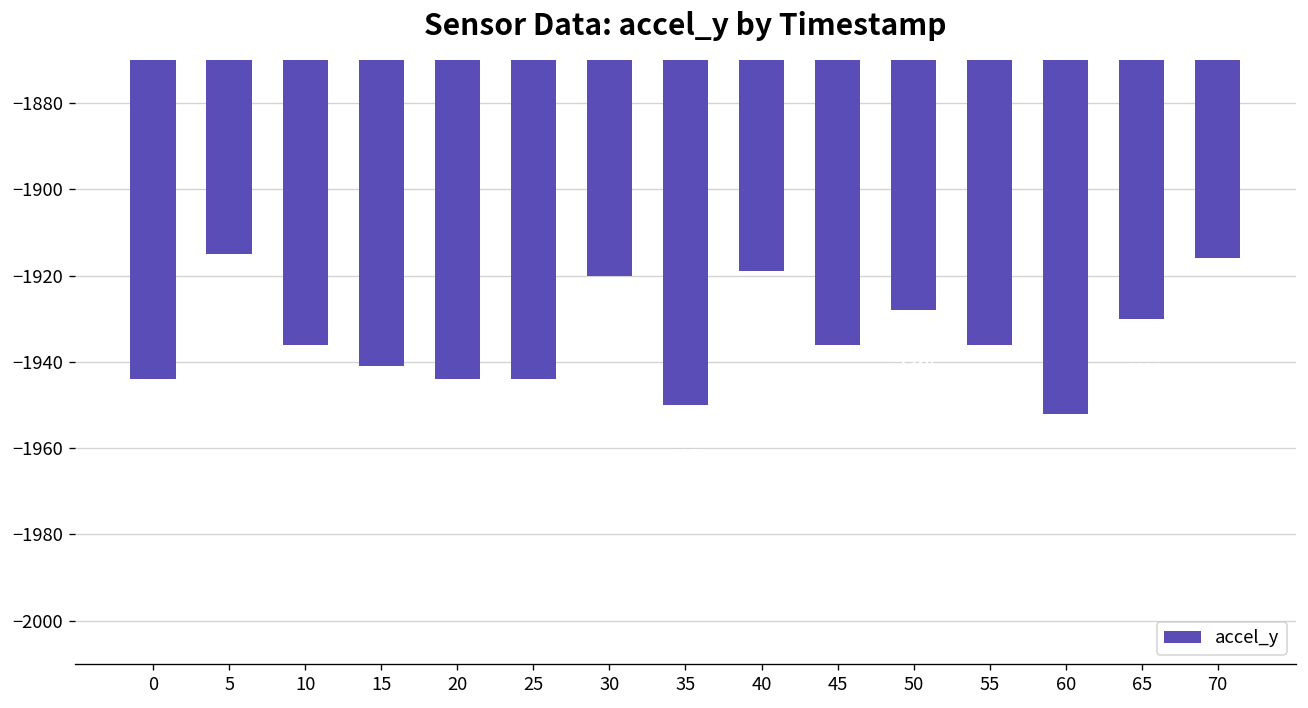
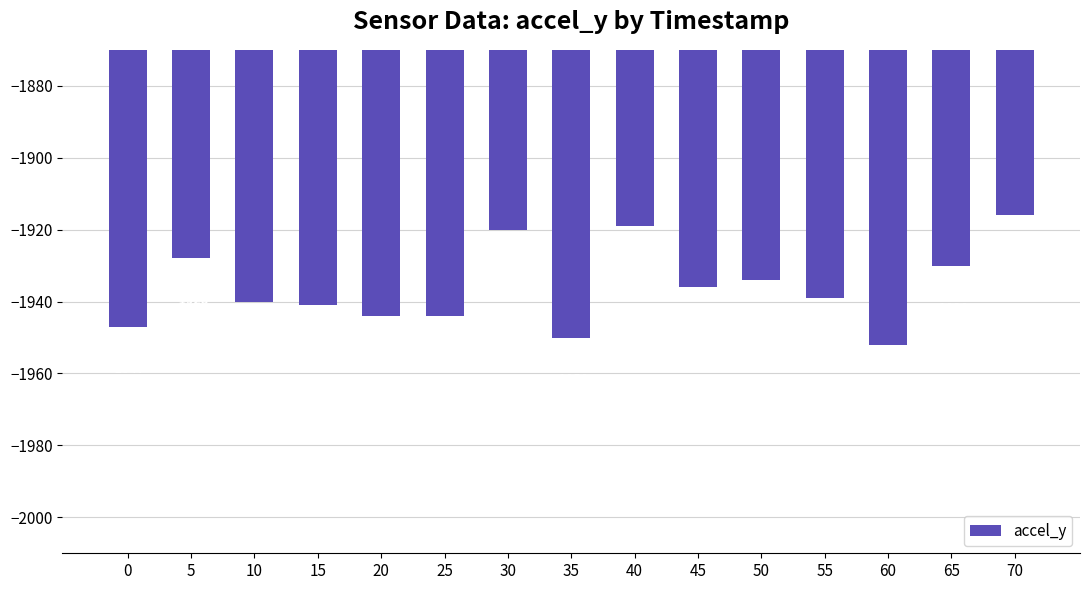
  {
-   "0": -1944,
-   "5": -1915,
-   "10": -1936,
+   "0": -1947,
+   "5": -1928,
+   "10": -1940,
    "15": -1941,
    "20": -1944,
    "25": -1944,
    "30": -1920,
    "35": -1950,
    "40": -1919,
    "45": -1936,
-   "50": -1928,
-   "55": -1936,
+   "50": -1934,
+   "55": -1939,
    "60": -1952,
    "65": -1930,
    "70": -1916
  }
